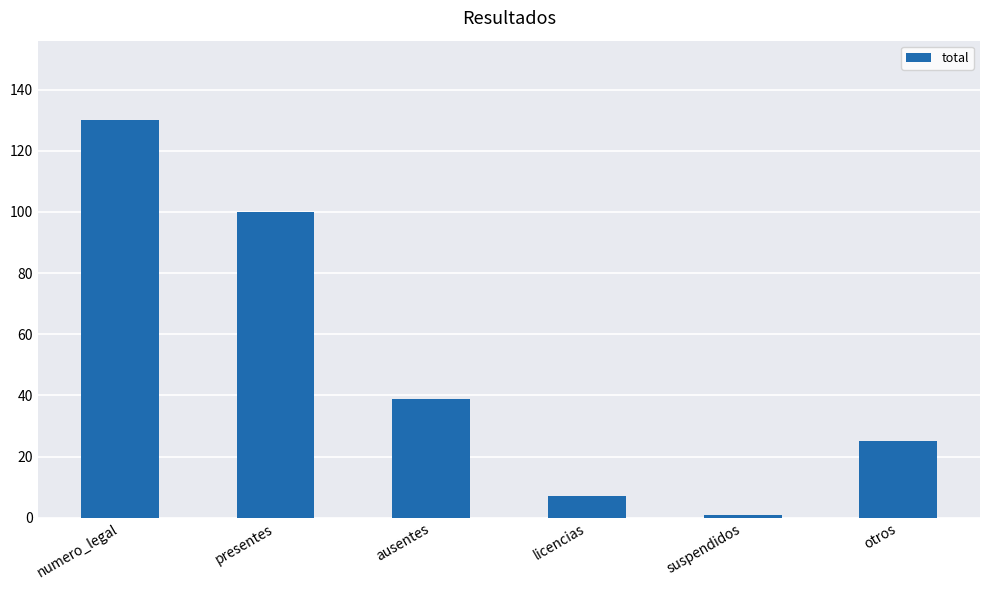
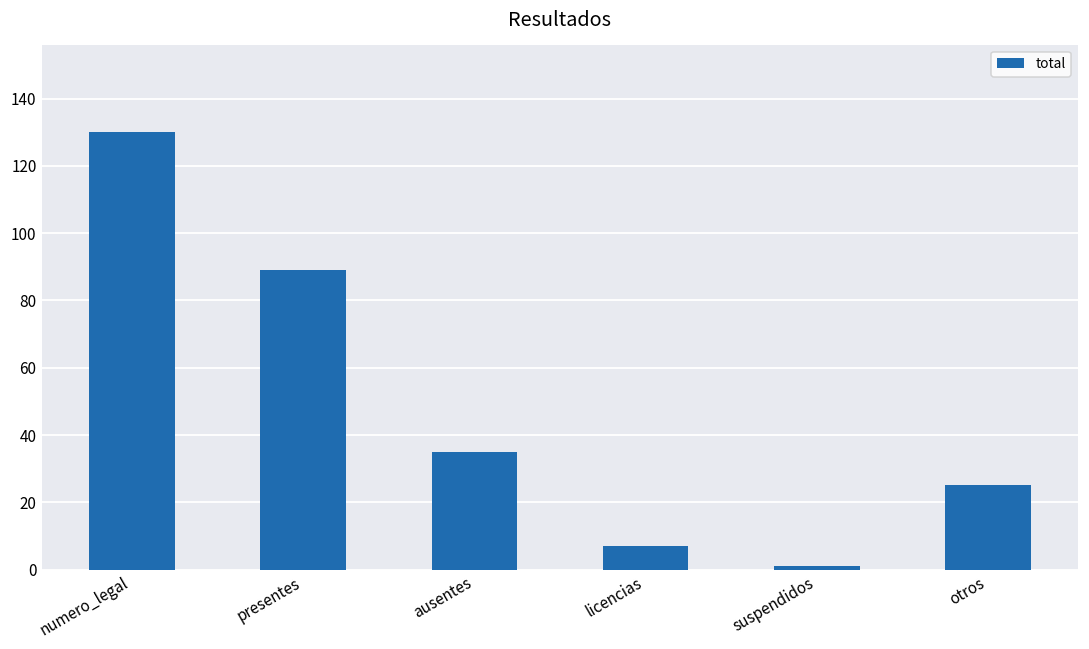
  {
    "numero_legal": 130,
-   "presentes": 100,
-   "ausentes": 39,
+   "presentes": 89,
+   "ausentes": 35,
    "licencias": 7,
    "suspendidos": 1,
    "otros": 25
  }
